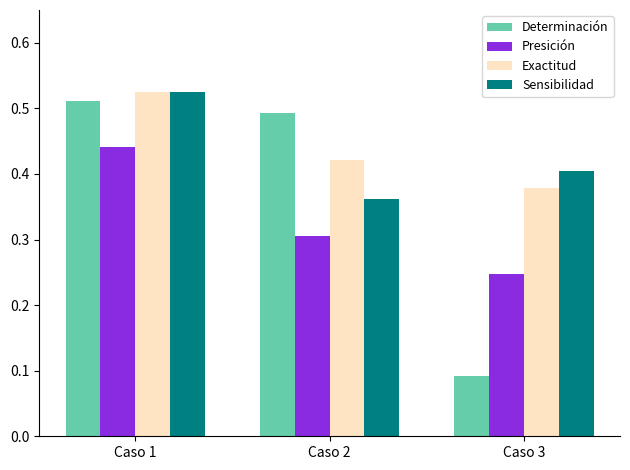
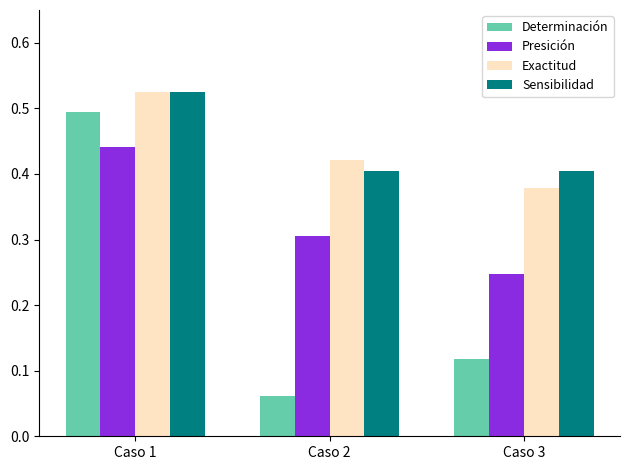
  {
    "Determinación": {
-     "Caso 1": 0.51,
-     "Caso 2": 0.49,
-     "Caso 3": 0.09
+     "Caso 1": 0.49,
+     "Caso 2": 0.06,
+     "Caso 3": 0.12
    },
    "Presición": {
      "Caso 1": 0.44,
      "Caso 2": 0.31,
      "Caso 3": 0.25
    },
    "Exactitud": {
      "Caso 1": 0.53,
      "Caso 2": 0.42,
      "Caso 3": 0.38
    },
    "Sensibilidad": {
      "Caso 1": 0.53,
-     "Caso 2": 0.36,
+     "Caso 2": 0.40,
      "Caso 3": 0.40
    }
  }
